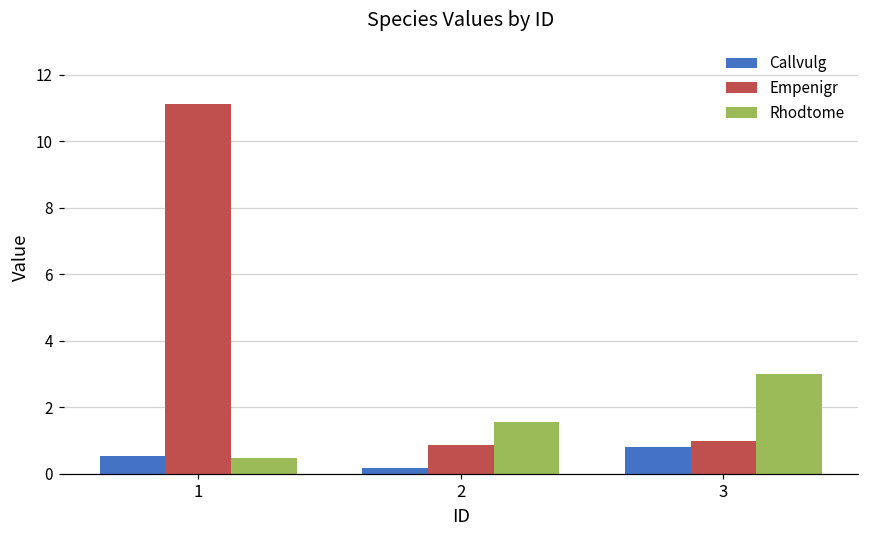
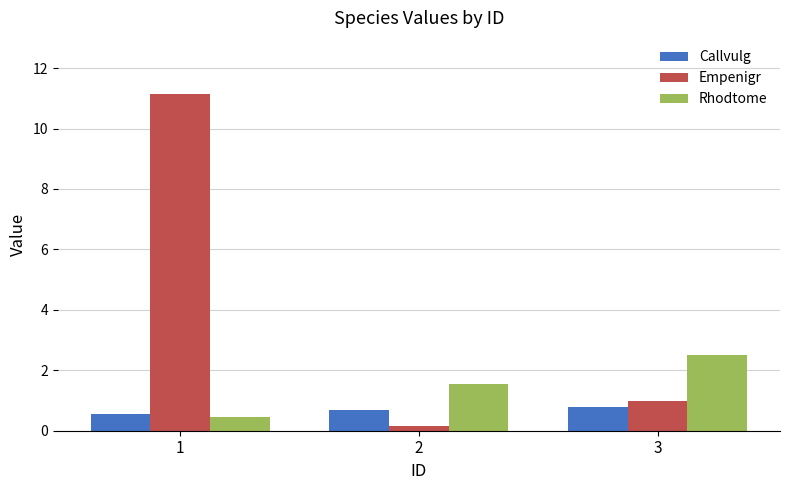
  {
    "Callvulg": {
      "1": 0.6,
-     "2": 0.2,
+     "2": 0.7,
      "3": 0.8
    },
    "Empenigr": {
      "1": 11.1,
-     "2": 0.9,
+     "2": 0.2,
      "3": 1.0
    },
    "Rhodtome": {
      "1": 0.5,
      "2": 1.6,
-     "3": 3.0
+     "3": 2.5
    }
  }
